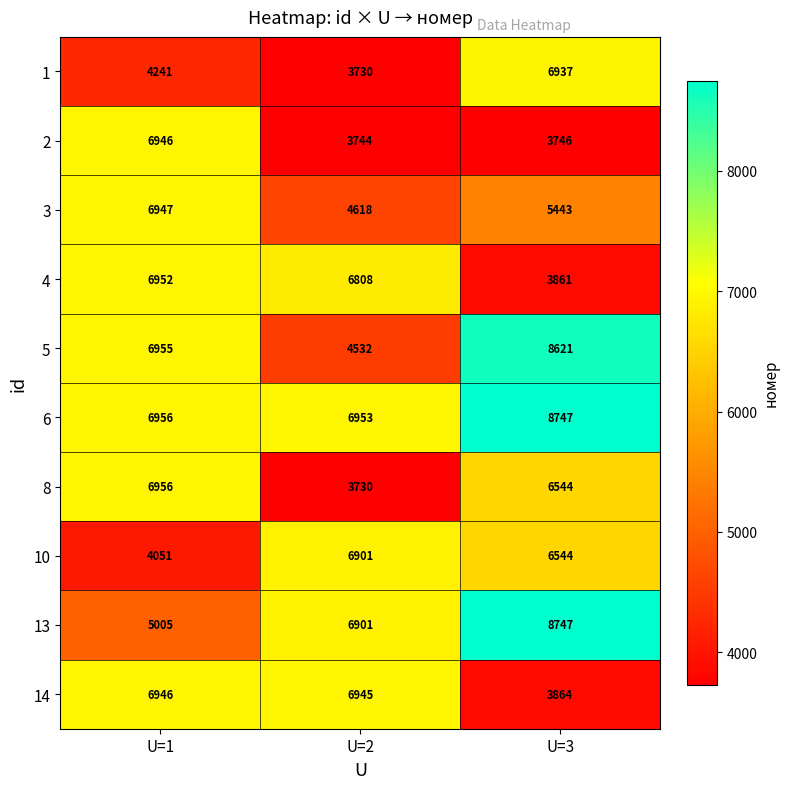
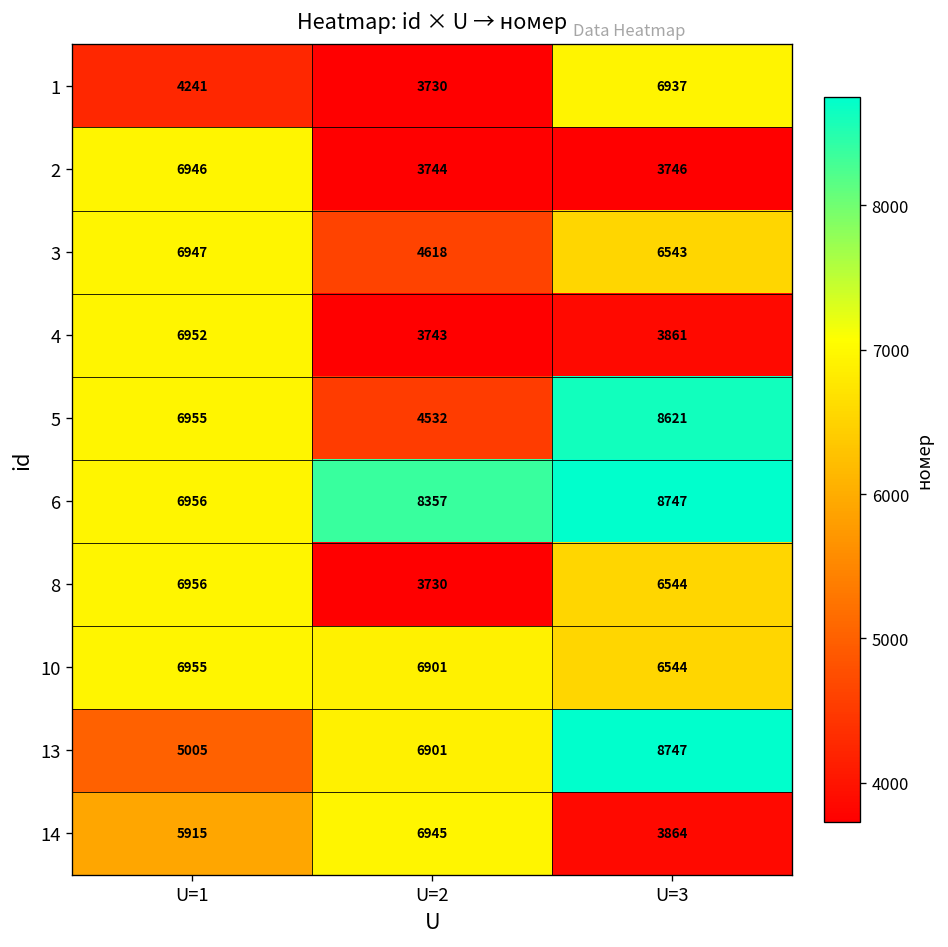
  {
    "1": {
      "U=1": 4241,
      "U=2": 3730,
      "U=3": 6937
    },
    "2": {
      "U=1": 6946,
      "U=2": 3744,
      "U=3": 3746
    },
    "3": {
      "U=1": 6947,
      "U=2": 4618,
-     "U=3": 5443
+     "U=3": 6543
    },
    "4": {
      "U=1": 6952,
-     "U=2": 6808,
+     "U=2": 3743,
      "U=3": 3861
    },
    "5": {
      "U=1": 6955,
      "U=2": 4532,
      "U=3": 8621
    },
    "6": {
      "U=1": 6956,
-     "U=2": 6953,
+     "U=2": 8357,
      "U=3": 8747
    },
    "8": {
      "U=1": 6956,
      "U=2": 3730,
      "U=3": 6544
    },
    "10": {
-     "U=1": 4051,
+     "U=1": 6955,
      "U=2": 6901,
      "U=3": 6544
    },
    "13": {
      "U=1": 5005,
      "U=2": 6901,
      "U=3": 8747
    },
    "14": {
-     "U=1": 6946,
+     "U=1": 5915,
      "U=2": 6945,
      "U=3": 3864
    }
  }
